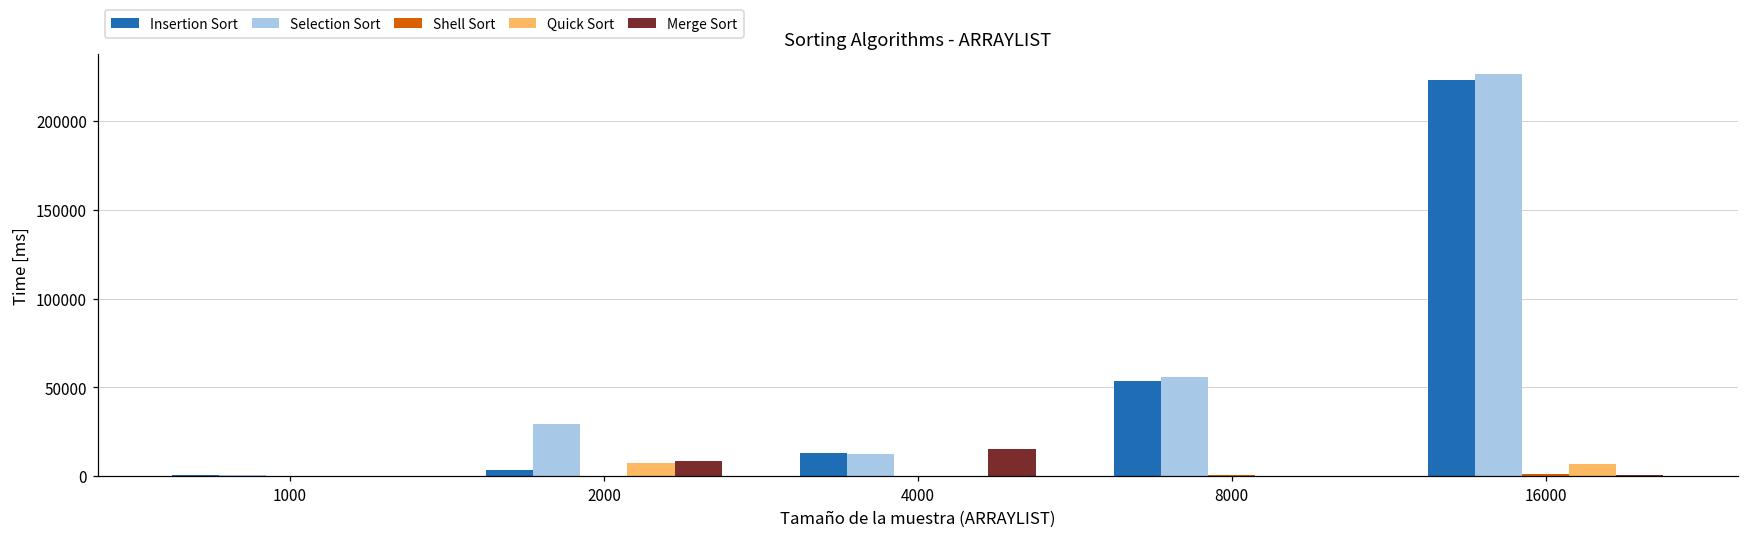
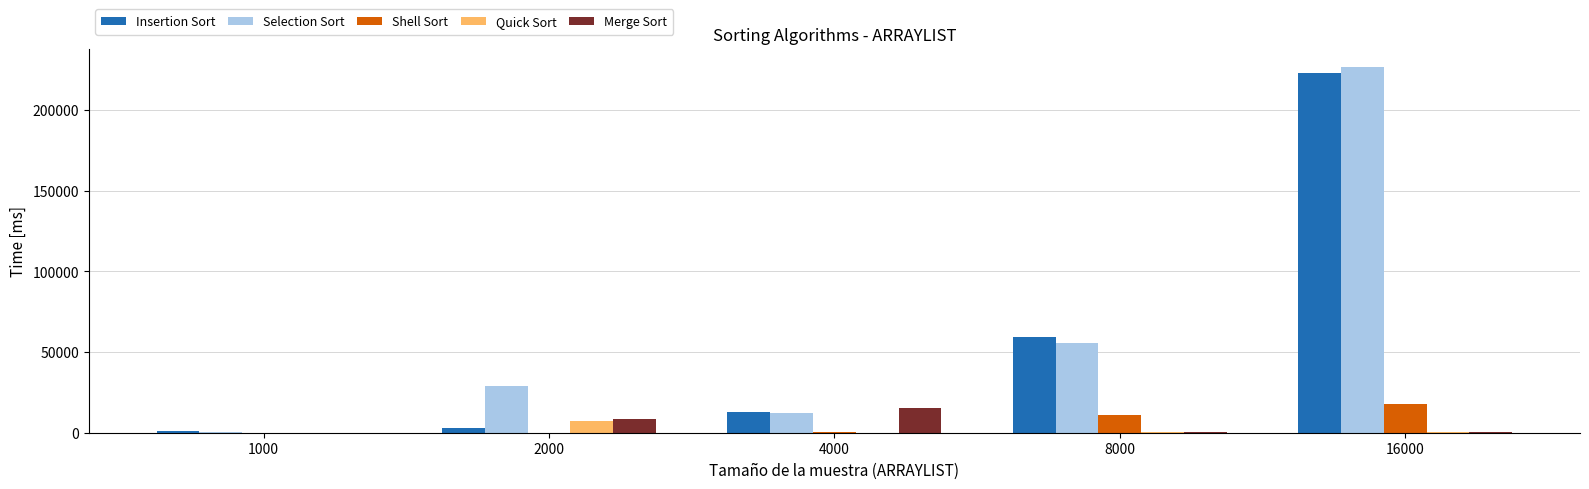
  {
    "Insertion Sort": {
      "2000": 3000,
      "4000": 13000,
-     "8000": 54000,
+     "8000": 60000,
      "16000": 223000
    },
    "Selection Sort": {
      "2000": 29000,
      "4000": 12000,
      "8000": 56000,
      "16000": 227000
    },
    "Shell Sort": {
-     "8000": 1000,
-     "16000": 1000
+     "8000": 11000,
+     "16000": 18000
    },
    "Quick Sort": {
      "2000": 7000,
-     "16000": 7000
+     "16000": 1000
    },
    "Merge Sort": {
      "2000": 9000,
      "4000": 15000
    }
  }
